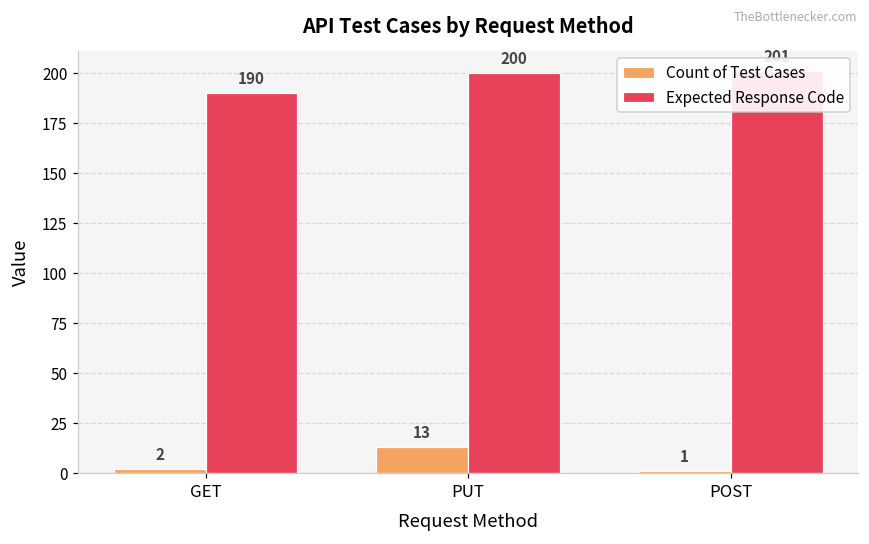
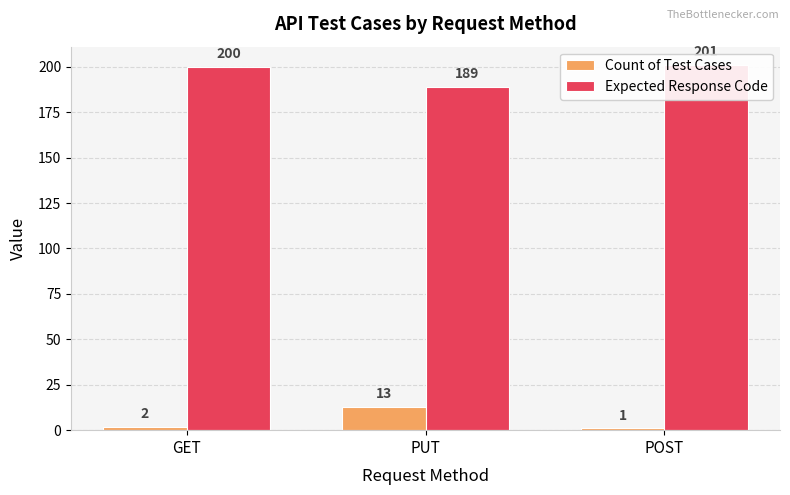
  {
    "Count of Test Cases": {
      "GET": 2,
      "PUT": 13,
      "POST": 1
    },
    "Expected Response Code": {
-     "GET": 190,
-     "PUT": 200
+     "GET": 200,
+     "PUT": 189
    }
  }
